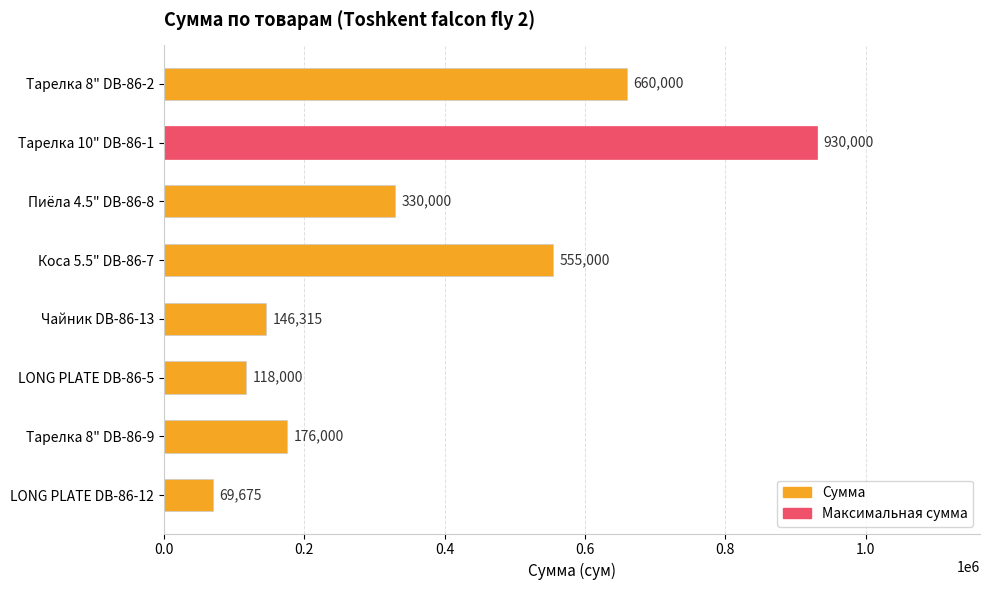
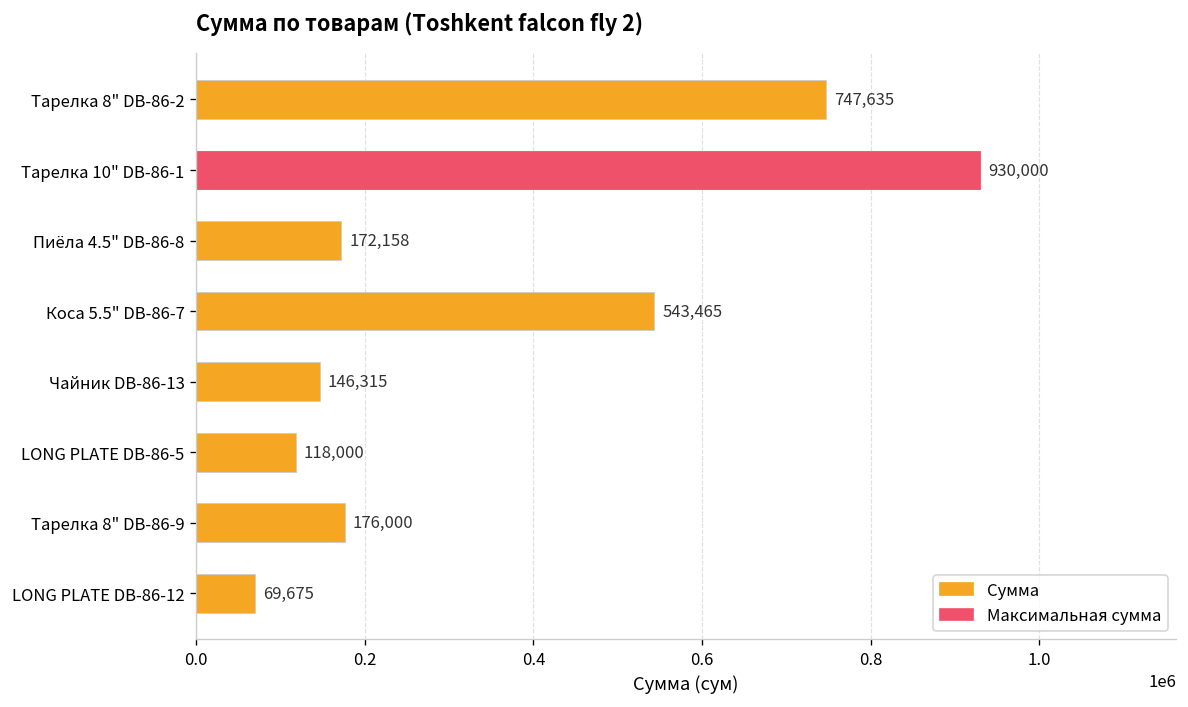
  {
-   "Тарелка 8\" DB-86-2": "660,000",
+   "Тарелка 8\" DB-86-2": "747,635",
    "Тарелка 10\" DB-86-1": "930,000",
-   "Пиёла 4.5\" DB-86-8": "330,000",
-   "Коса 5.5\" DB-86-7": "555,000",
+   "Пиёла 4.5\" DB-86-8": "172,158",
+   "Коса 5.5\" DB-86-7": "543,465",
    "Чайник DB-86-13": "146,315",
    "LONG PLATE DB-86-5": "118,000",
    "Тарелка 8\" DB-86-9": "176,000",
    "LONG PLATE DB-86-12": "69,675"
  }
